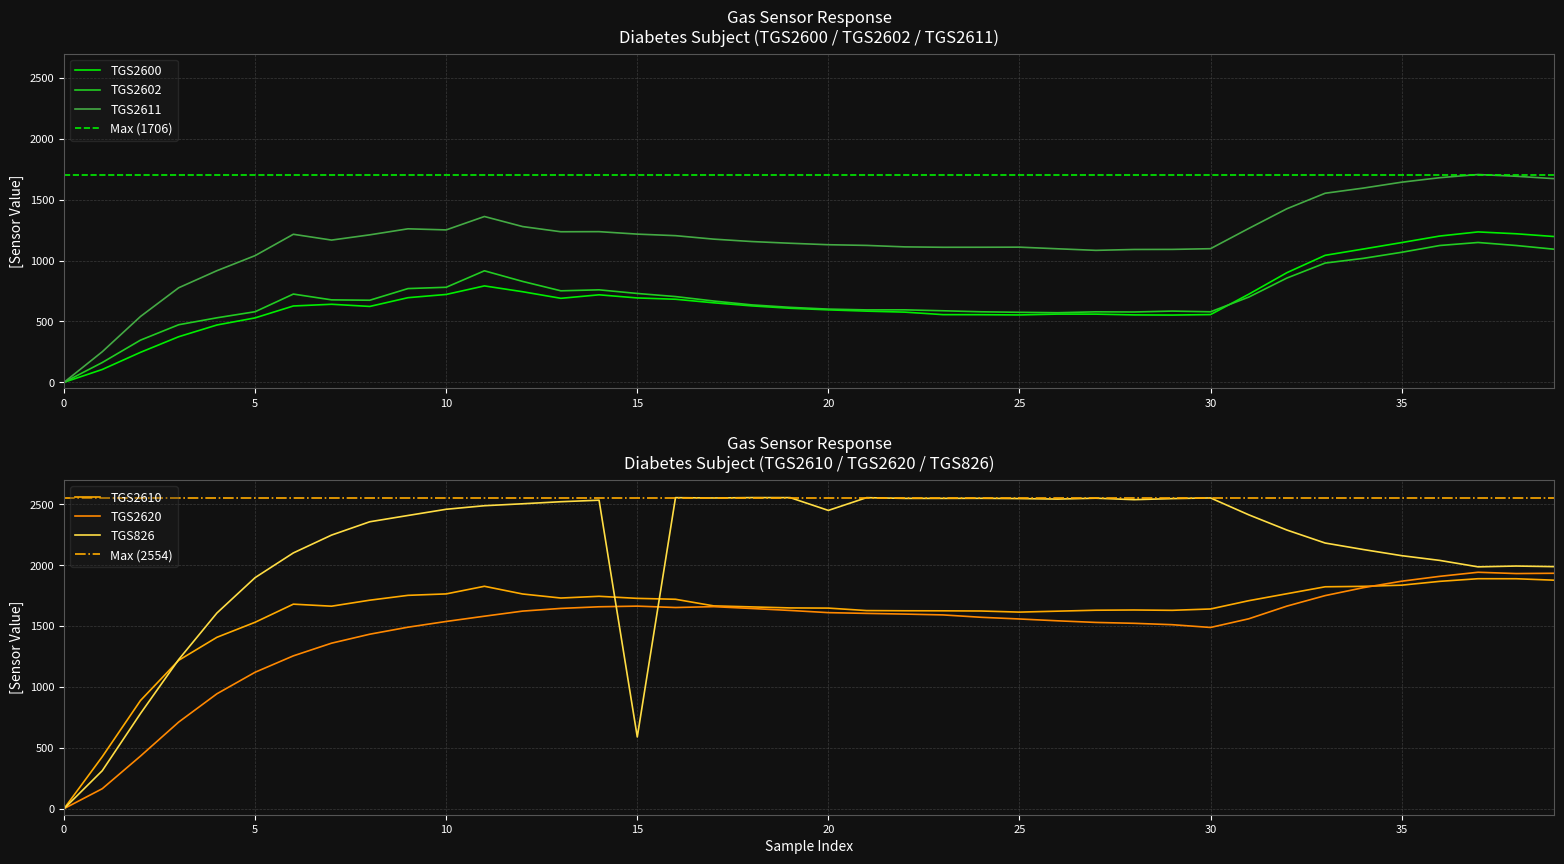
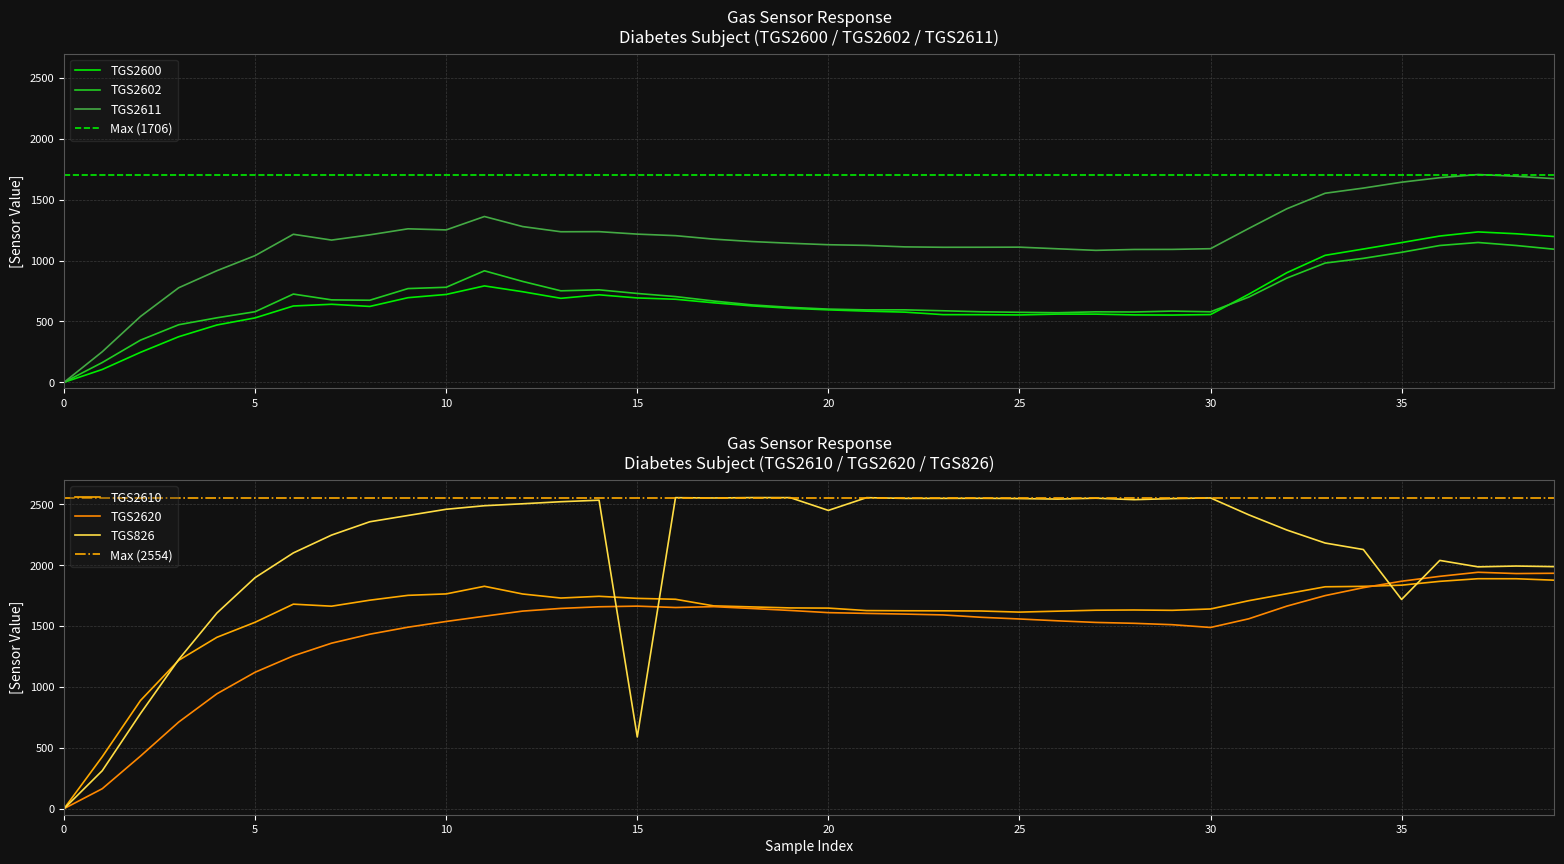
  {
    "Gas Sensor Response Diabetes Subject (TGS2610 / TGS2620 / TGS826)": {
      "TGS826": {
        "5": 1900,
        "10": 2460,
        "15": 590,
        "20": 2450,
        "25": 2550,
        "30": 2550,
-       "35": 2080
+       "35": 1720
      }
    }
  }
